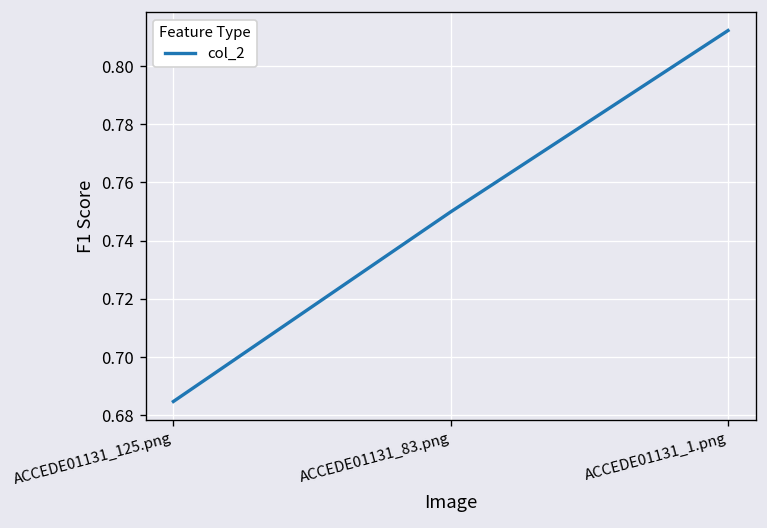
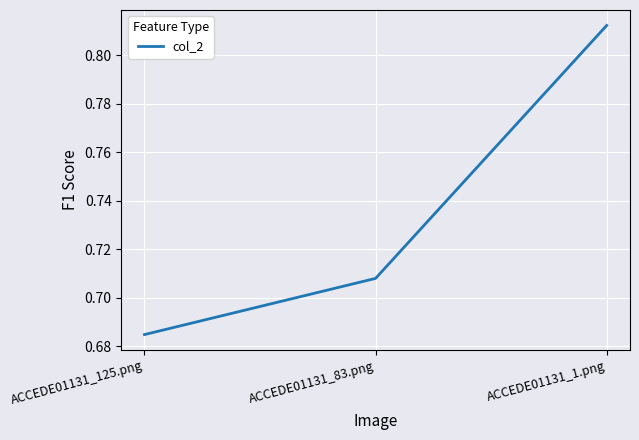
  {
    "ACCEDE01131_125.png": 0.685,
-   "ACCEDE01131_83.png": 0.750,
+   "ACCEDE01131_83.png": 0.708,
    "ACCEDE01131_1.png": 0.812
  }
